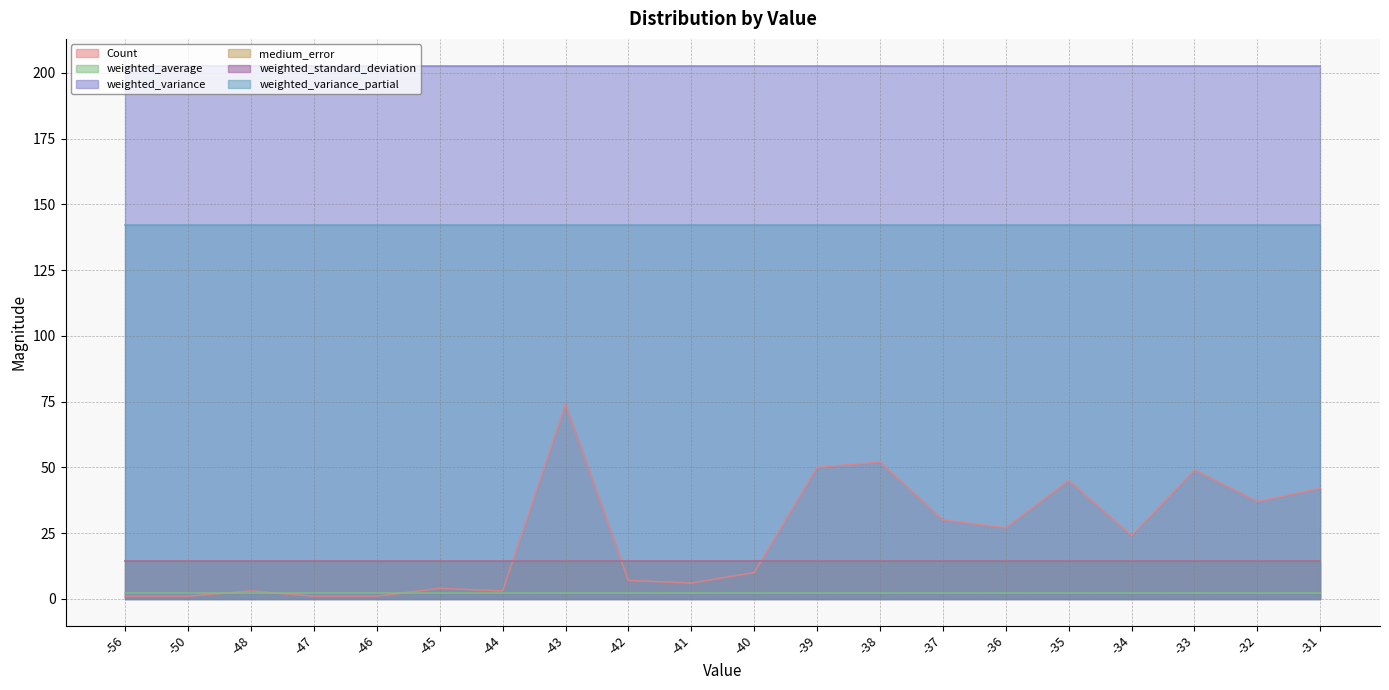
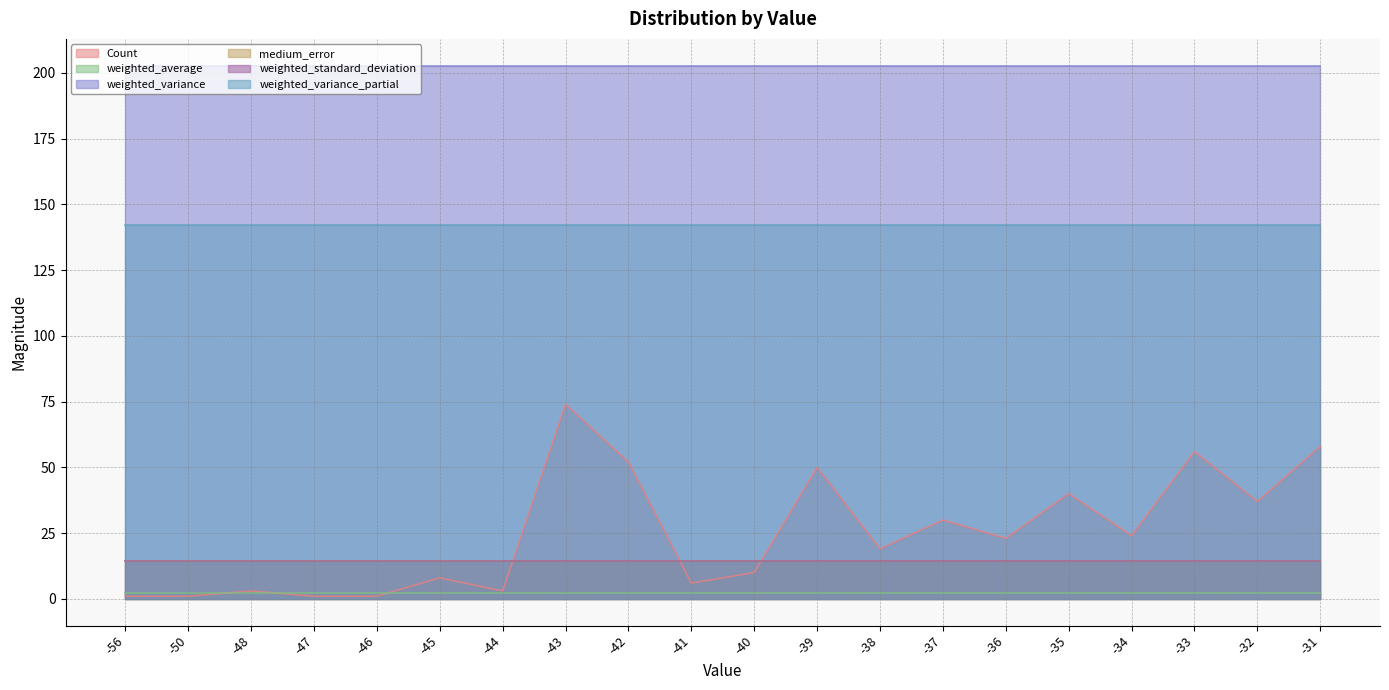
  {
    "Count": {
      "-56": 1,
      "-50": 1,
      "-47": 1,
      "-46": 1,
-     "-45": 4,
+     "-45": 8,
      "-43": 74,
-     "-42": 7,
+     "-42": 52,
      "-41": 6,
      "-40": 10,
      "-39": 50,
-     "-38": 52,
+     "-38": 19,
      "-37": 30,
-     "-36": 27,
-     "-35": 45,
+     "-36": 23,
+     "-35": 40,
      "-34": 24,
-     "-33": 49,
+     "-33": 56,
      "-32": 37,
-     "-31": 42
+     "-31": 58
    },
    "weighted_average": {
      "-56": 2,
      "-50": 2,
      "-47": 2,
      "-46": 2,
      "-45": 2,
      "-43": 2,
      "-42": 2,
      "-41": 2,
      "-40": 2,
      "-39": 2,
      "-38": 2,
      "-37": 2,
      "-36": 2,
      "-35": 2,
      "-34": 2,
      "-33": 2,
      "-32": 2,
      "-31": 2
    }
  }
